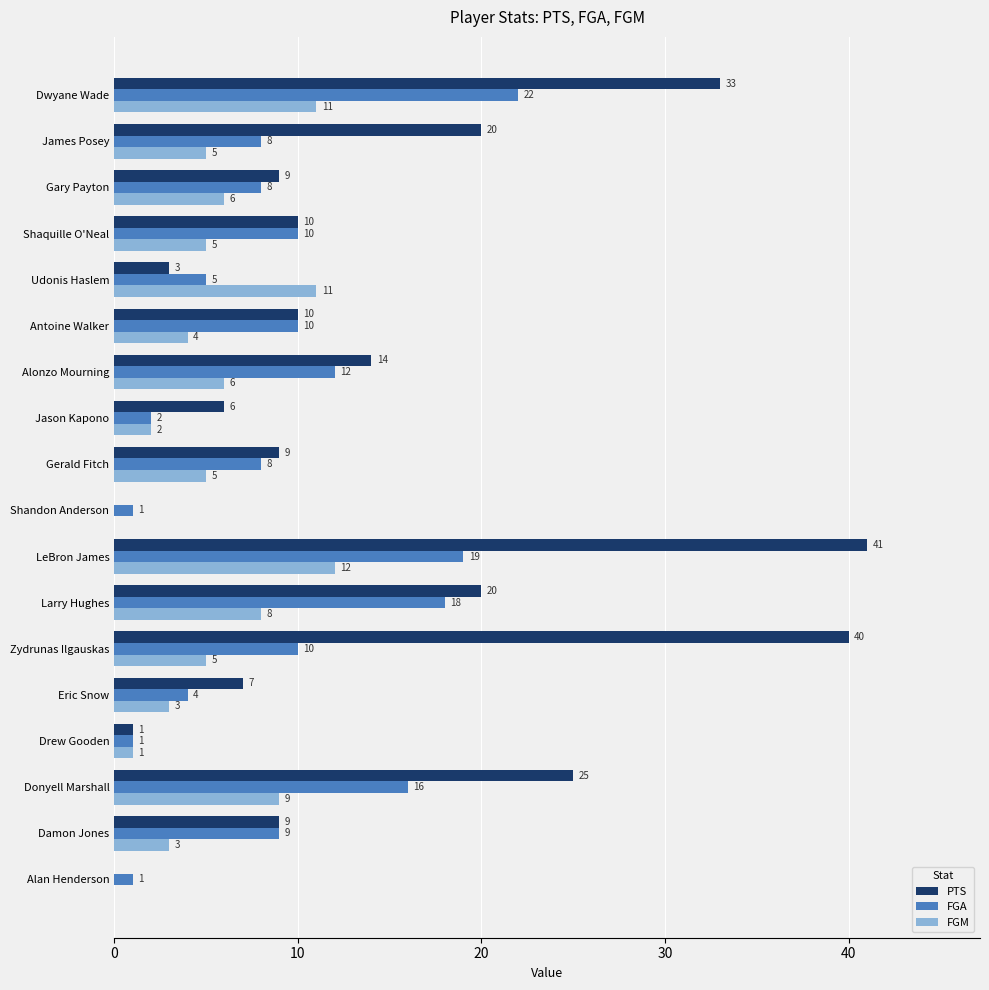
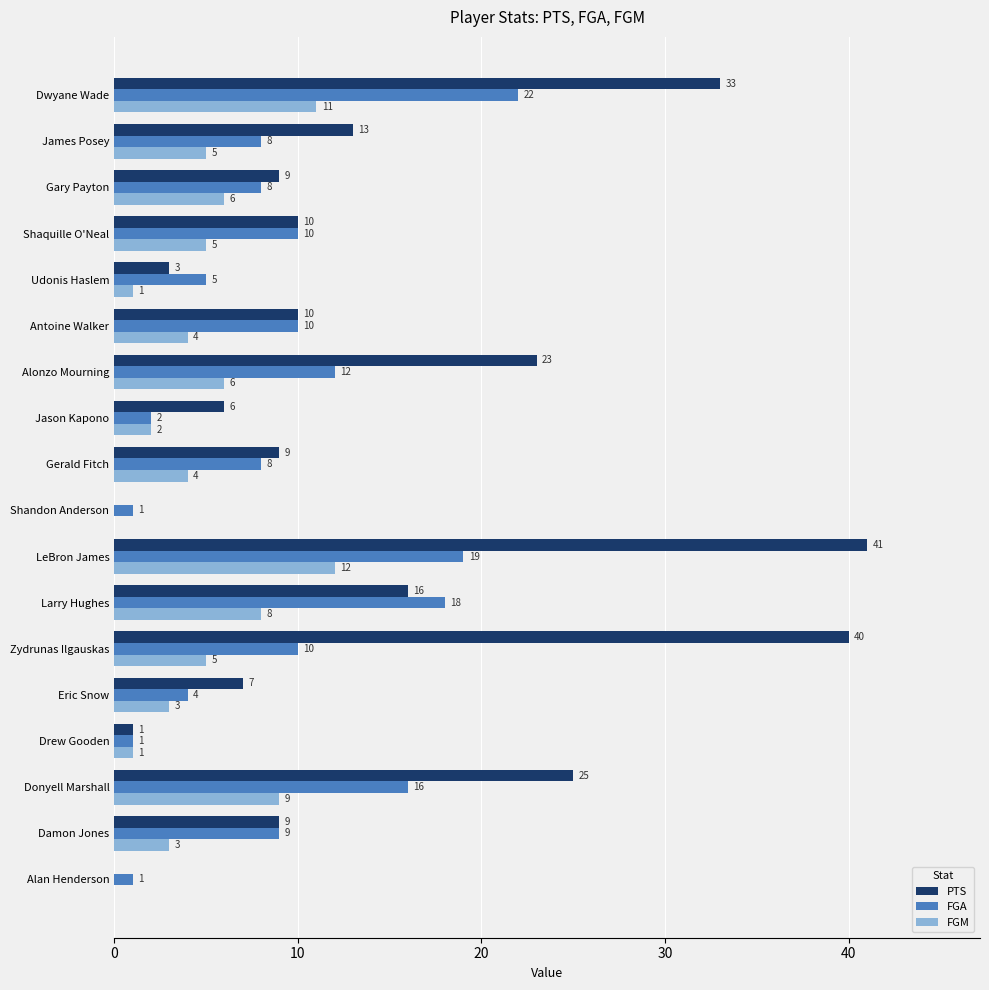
  {
    "PTS": {
      "Dwyane Wade": 33,
-     "James Posey": 20,
+     "James Posey": 13,
      "Gary Payton": 9,
      "Shaquille O'Neal": 10,
      "Udonis Haslem": 3,
      "Antoine Walker": 10,
-     "Alonzo Mourning": 14,
+     "Alonzo Mourning": 23,
      "Jason Kapono": 6,
      "Gerald Fitch": 9,
      "LeBron James": 41,
-     "Larry Hughes": 20,
+     "Larry Hughes": 16,
      "Zydrunas Ilgauskas": 40,
      "Eric Snow": 7,
      "Drew Gooden": 1,
      "Donyell Marshall": 25,
      "Damon Jones": 9
    },
    "FGA": {
      "Dwyane Wade": 22,
      "James Posey": 8,
      "Gary Payton": 8,
      "Shaquille O'Neal": 10,
      "Udonis Haslem": 5,
      "Antoine Walker": 10,
      "Alonzo Mourning": 12,
      "Jason Kapono": 2,
      "Gerald Fitch": 8,
      "Shandon Anderson": 1,
      "LeBron James": 19,
      "Larry Hughes": 18,
      "Zydrunas Ilgauskas": 10,
      "Eric Snow": 4,
      "Drew Gooden": 1,
      "Donyell Marshall": 16,
      "Damon Jones": 9,
      "Alan Henderson": 1
    },
    "FGM": {
      "Dwyane Wade": 11,
      "James Posey": 5,
      "Gary Payton": 6,
      "Shaquille O'Neal": 5,
-     "Udonis Haslem": 11,
+     "Udonis Haslem": 1,
      "Antoine Walker": 4,
      "Alonzo Mourning": 6,
      "Jason Kapono": 2,
-     "Gerald Fitch": 5,
+     "Gerald Fitch": 4,
      "LeBron James": 12,
      "Larry Hughes": 8,
      "Zydrunas Ilgauskas": 5,
      "Eric Snow": 3,
      "Drew Gooden": 1,
      "Donyell Marshall": 9,
      "Damon Jones": 3
    }
  }
